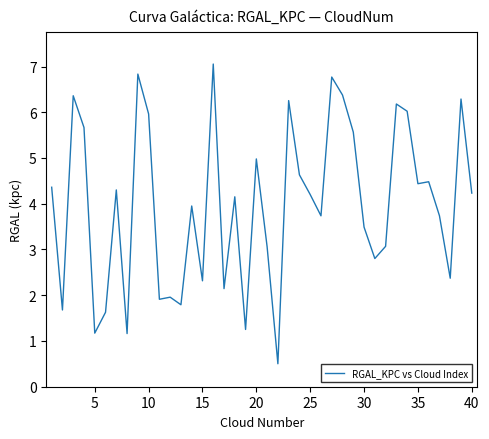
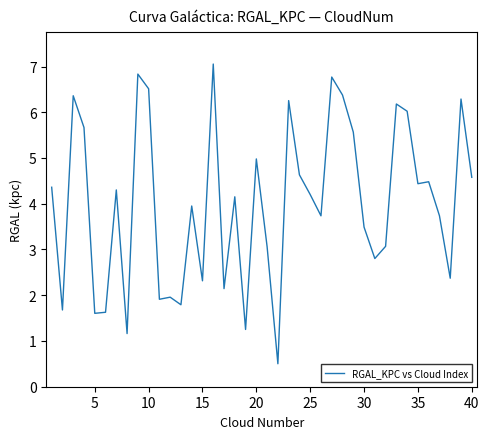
  {
-   "5": 1.2,
-   "10": 6.0,
+   "5": 1.6,
+   "10": 6.5,
    "15": 2.3,
    "20": 5.0,
    "25": 4.2,
    "30": 3.5,
    "35": 4.4,
-   "40": 4.2
+   "40": 4.6
  }
